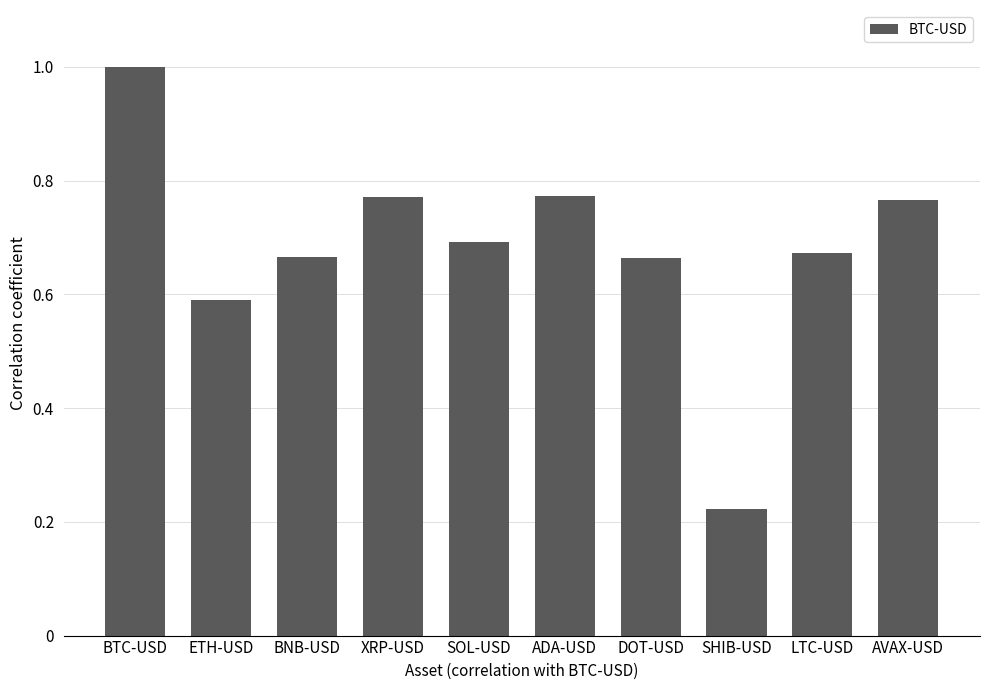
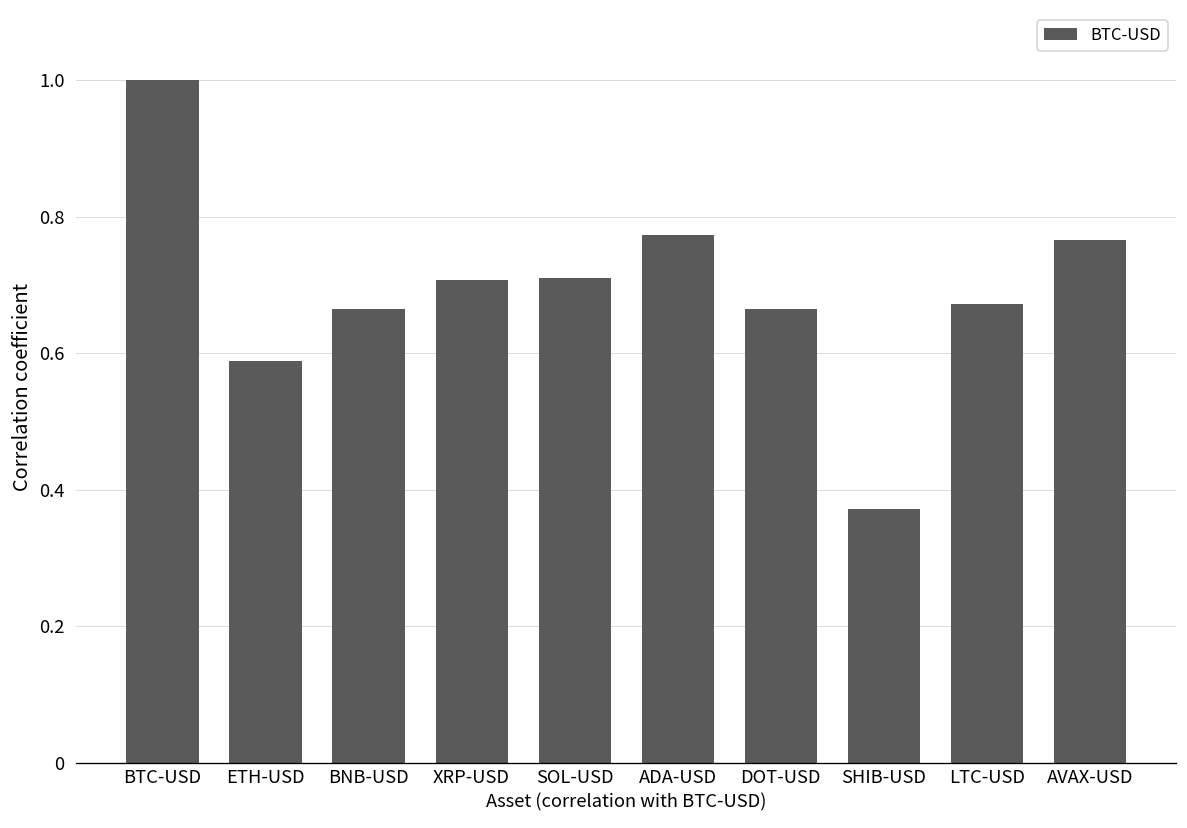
  {
    "BTC-USD": 1.00,
    "ETH-USD": 0.59,
    "BNB-USD": 0.66,
-   "XRP-USD": 0.77,
-   "SOL-USD": 0.69,
+   "XRP-USD": 0.71,
+   "SOL-USD": 0.71,
    "ADA-USD": 0.77,
    "DOT-USD": 0.66,
-   "SHIB-USD": 0.22,
+   "SHIB-USD": 0.37,
    "LTC-USD": 0.67,
    "AVAX-USD": 0.77
  }
